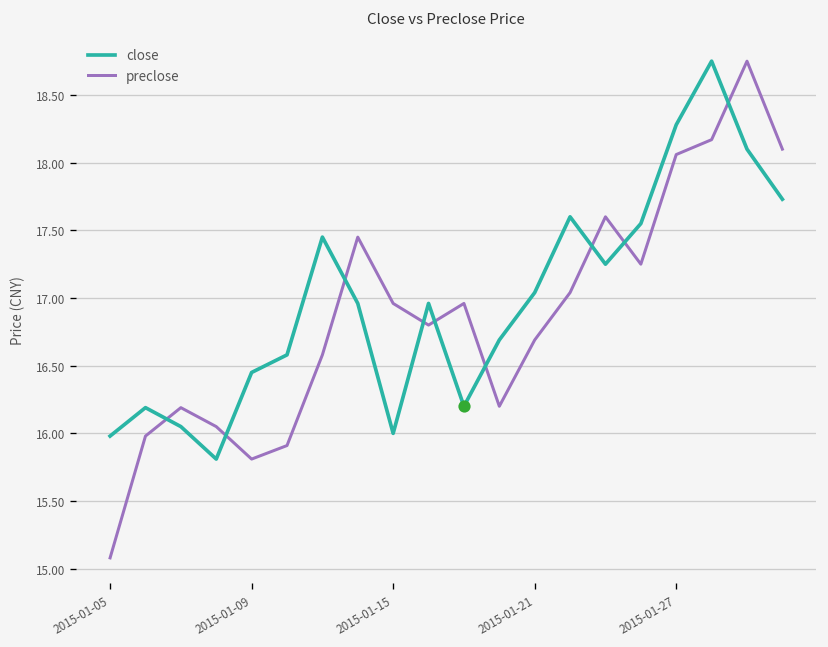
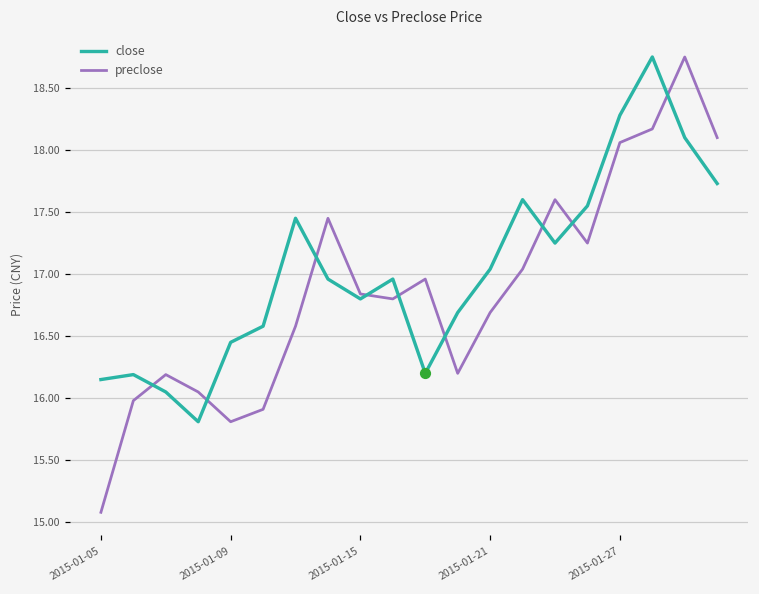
  {
    "close": {
-     "2015-01-05": 15.98,
+     "2015-01-05": 16.15,
      "2015-01-09": 16.45,
-     "2015-01-15": 16.0,
+     "2015-01-15": 16.8,
      "2015-01-21": 17.04,
      "2015-01-27": 18.28
    },
    "preclose": {
      "2015-01-05": 15.08,
      "2015-01-09": 15.81,
-     "2015-01-15": 16.96,
+     "2015-01-15": 16.84,
      "2015-01-21": 16.69,
      "2015-01-27": 18.06
    }
  }
